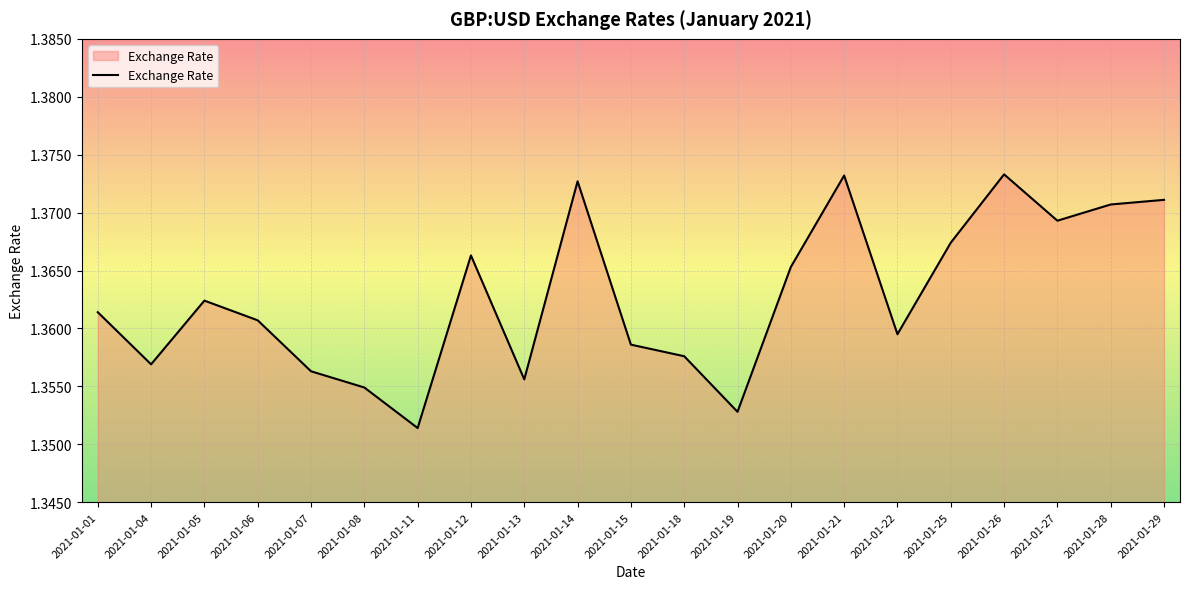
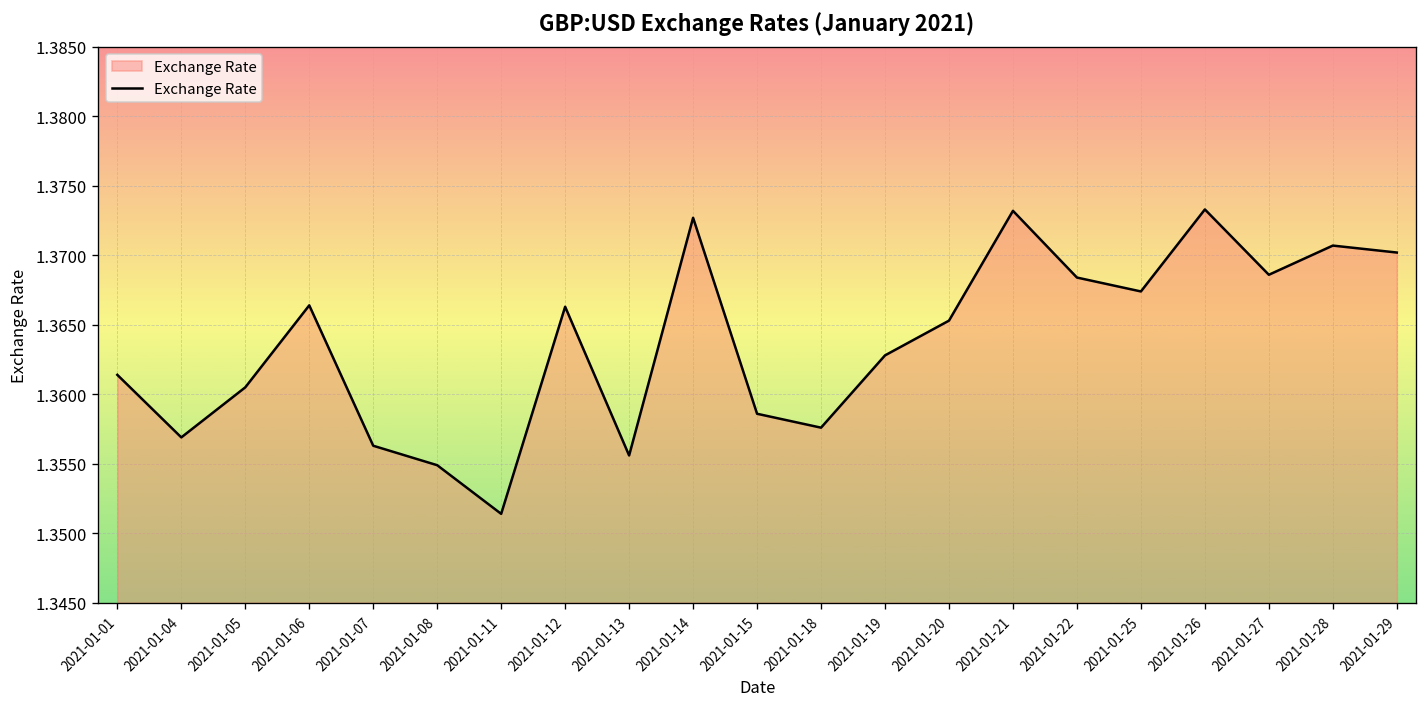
  {
    "2021-01-01": 1.3614,
    "2021-01-04": 1.3569,
-   "2021-01-05": 1.3624,
-   "2021-01-06": 1.3607,
+   "2021-01-05": 1.3605,
+   "2021-01-06": 1.3664,
    "2021-01-07": 1.3563,
    "2021-01-08": 1.3549,
    "2021-01-11": 1.3514,
    "2021-01-12": 1.3663,
    "2021-01-13": 1.3556,
    "2021-01-14": 1.3727,
    "2021-01-15": 1.3586,
    "2021-01-18": 1.3576,
-   "2021-01-19": 1.3528,
+   "2021-01-19": 1.3628,
    "2021-01-20": 1.3653,
    "2021-01-21": 1.3732,
-   "2021-01-22": 1.3595,
+   "2021-01-22": 1.3684,
    "2021-01-25": 1.3674,
    "2021-01-26": 1.3733,
-   "2021-01-27": 1.3693,
+   "2021-01-27": 1.3686,
    "2021-01-28": 1.3707,
-   "2021-01-29": 1.3711
+   "2021-01-29": 1.3702
  }
